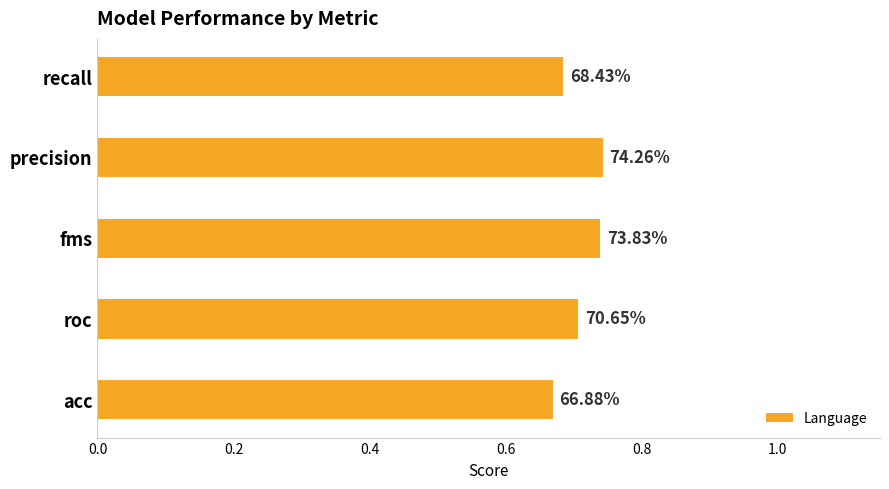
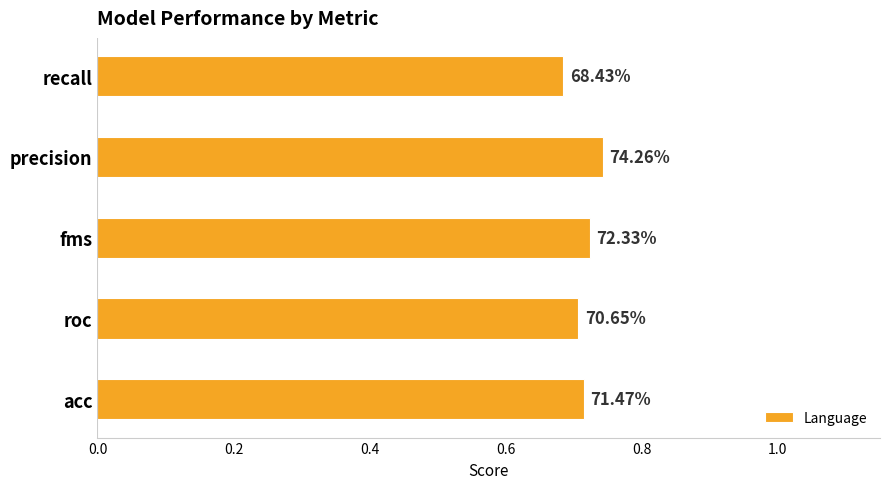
  {
    "recall": "68.43%",
    "precision": "74.26%",
-   "fms": "73.83%",
+   "fms": "72.33%",
    "roc": "70.65%",
-   "acc": "66.88%"
+   "acc": "71.47%"
  }
